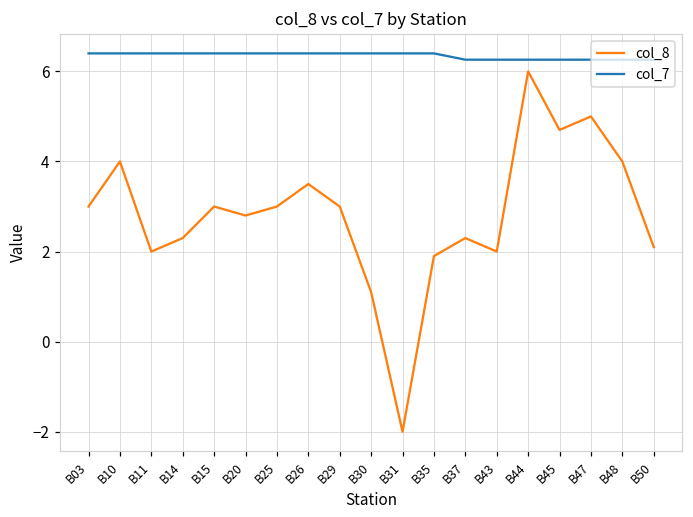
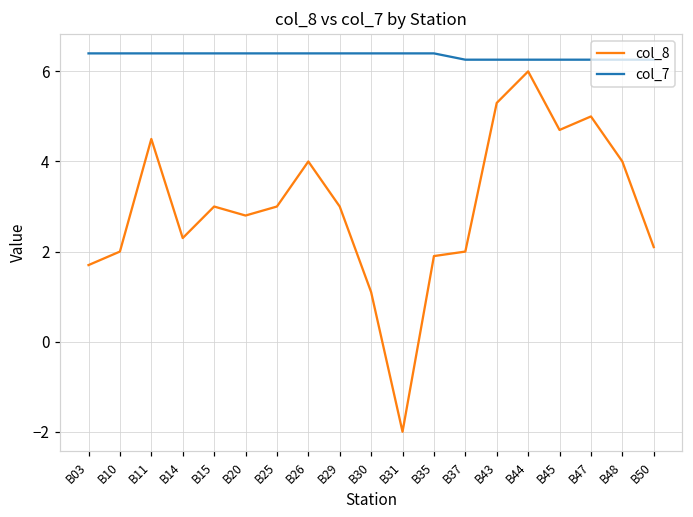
  {
    "col_8": {
-     "B03": 3.0,
-     "B10": 4,
-     "B11": 2.0,
+     "B03": 1.7,
+     "B10": 2,
+     "B11": 4.5,
      "B14": 2.3,
      "B15": 3.0,
      "B20": 2.8,
      "B25": 3.0,
-     "B26": 3.5,
+     "B26": 4.0,
      "B29": 3.0,
      "B30": 1.1,
      "B31": -2.0,
      "B35": 1.9,
-     "B37": 2.3,
-     "B43": 2.0,
+     "B37": 2.0,
+     "B43": 5.3,
      "B44": 6.0,
      "B45": 4.7,
      "B47": 5.0,
      "B48": 4.0,
      "B50": 2.1
    },
    "col_7": {
      "B03": 6.4,
      "B10": 6.4,
      "B11": 6.4,
      "B14": 6.4,
      "B15": 6.4,
      "B20": 6.4,
      "B25": 6.4,
      "B26": 6.4,
      "B29": 6.4,
      "B30": 6.4,
      "B31": 6.4,
      "B35": 6.4,
      "B37": 6.3,
      "B43": 6.3,
      "B44": 6.3,
      "B45": 6.3,
      "B47": 6.3
    }
  }
